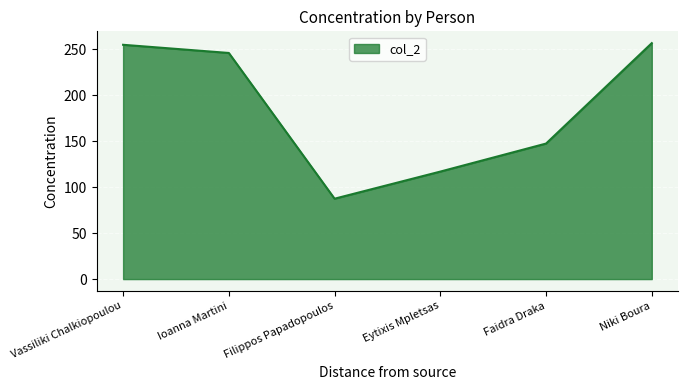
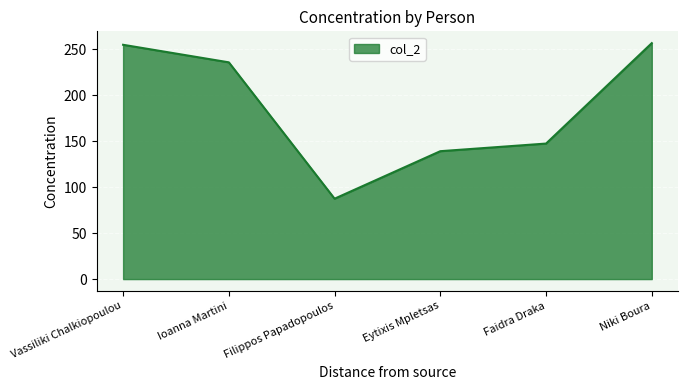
  {
    "Vassiliki Chalkiopoulou": 260,
-   "Ioanna Martini": 250,
+   "Ioanna Martini": 240,
    "Filippos Papadopoulos": 90,
-   "Eytixis Mpletsas": 120,
+   "Eytixis Mpletsas": 140,
    "Faidra Draka": 150,
    "Niki Boura": 260
  }
